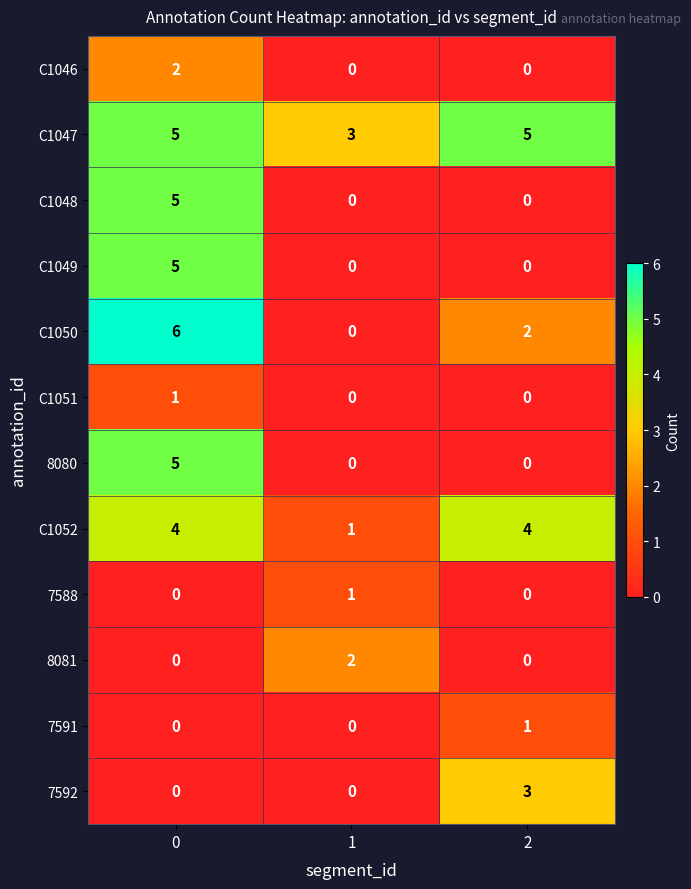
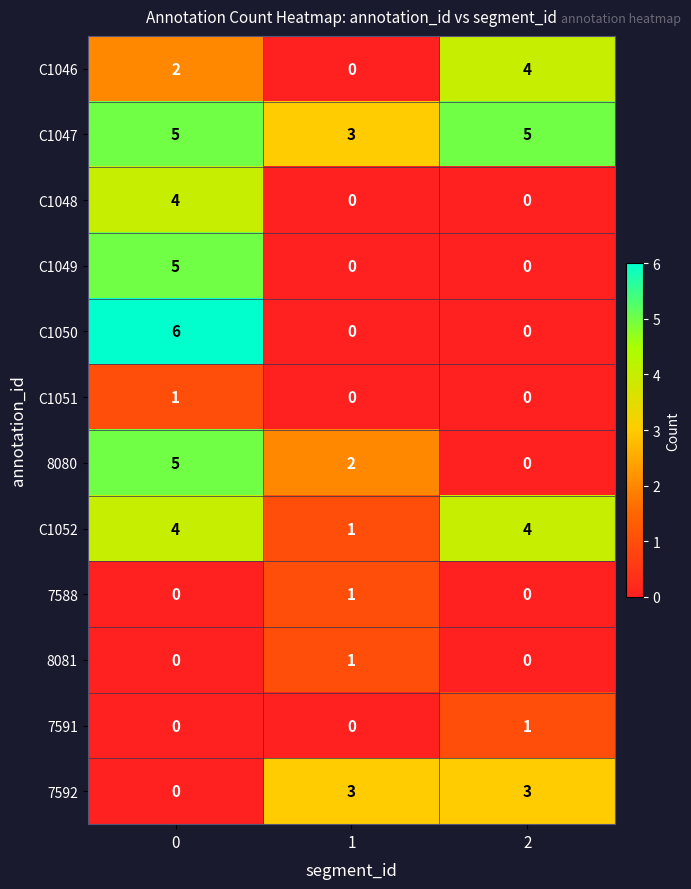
  {
    "C1046": {
      "0": 2,
      "1": 0,
-     "2": 0
+     "2": 4
    },
    "C1047": {
      "0": 5,
      "1": 3,
      "2": 5
    },
    "C1048": {
-     "0": 5,
+     "0": 4,
      "1": 0,
      "2": 0
    },
    "C1049": {
      "0": 5,
      "1": 0,
      "2": 0
    },
    "C1050": {
      "0": 6,
      "1": 0,
-     "2": 2
+     "2": 0
    },
    "C1051": {
      "0": 1,
      "1": 0,
      "2": 0
    },
    "8080": {
      "0": 5,
-     "1": 0,
+     "1": 2,
      "2": 0
    },
    "C1052": {
      "0": 4,
      "1": 1,
      "2": 4
    },
    "7588": {
      "0": 0,
      "1": 1,
      "2": 0
    },
    "8081": {
      "0": 0,
-     "1": 2,
+     "1": 1,
      "2": 0
    },
    "7591": {
      "0": 0,
      "1": 0,
      "2": 1
    },
    "7592": {
      "0": 0,
-     "1": 0,
+     "1": 3,
      "2": 3
    }
  }
